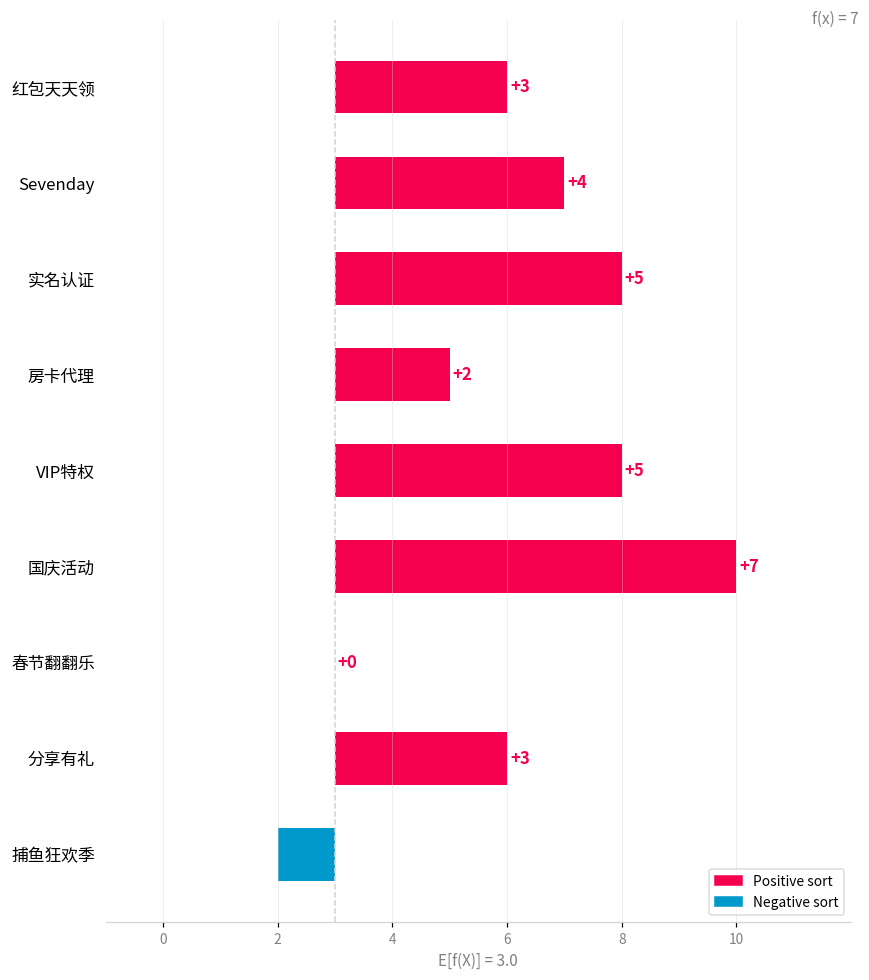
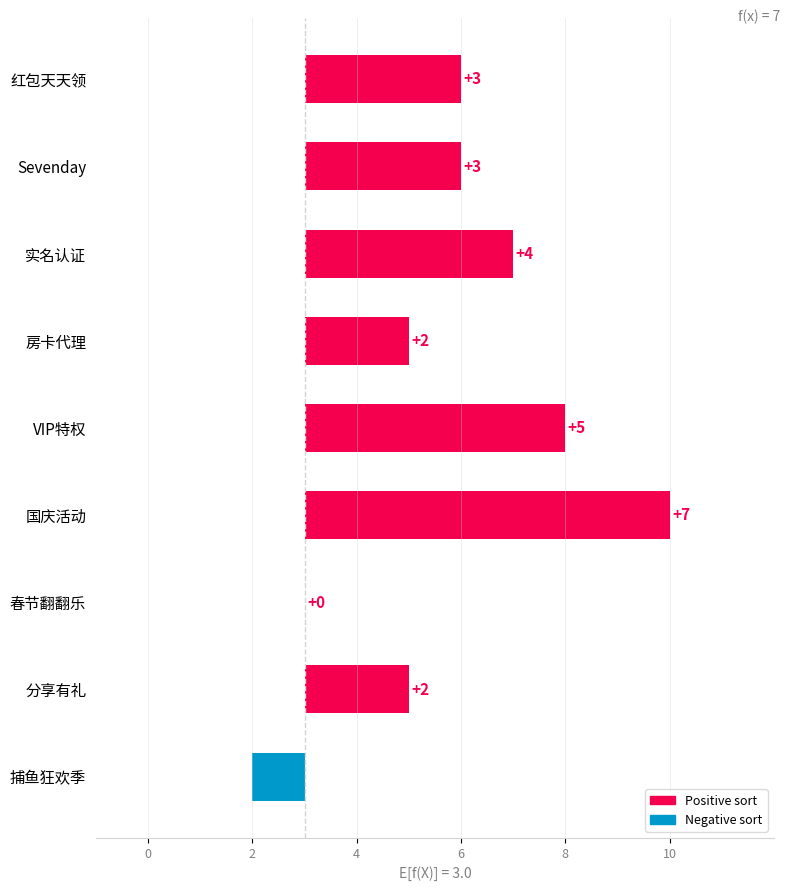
  {
    "红包天天领": "+3",
-   "Sevenday": "+4",
-   "实名认证": "+5",
+   "Sevenday": "+3",
+   "实名认证": "+4",
    "房卡代理": "+2",
    "VIP特权": "+5",
    "国庆活动": "+7",
    "春节翻翻乐": "+0",
-   "分享有礼": "+3"
+   "分享有礼": "+2"
  }
